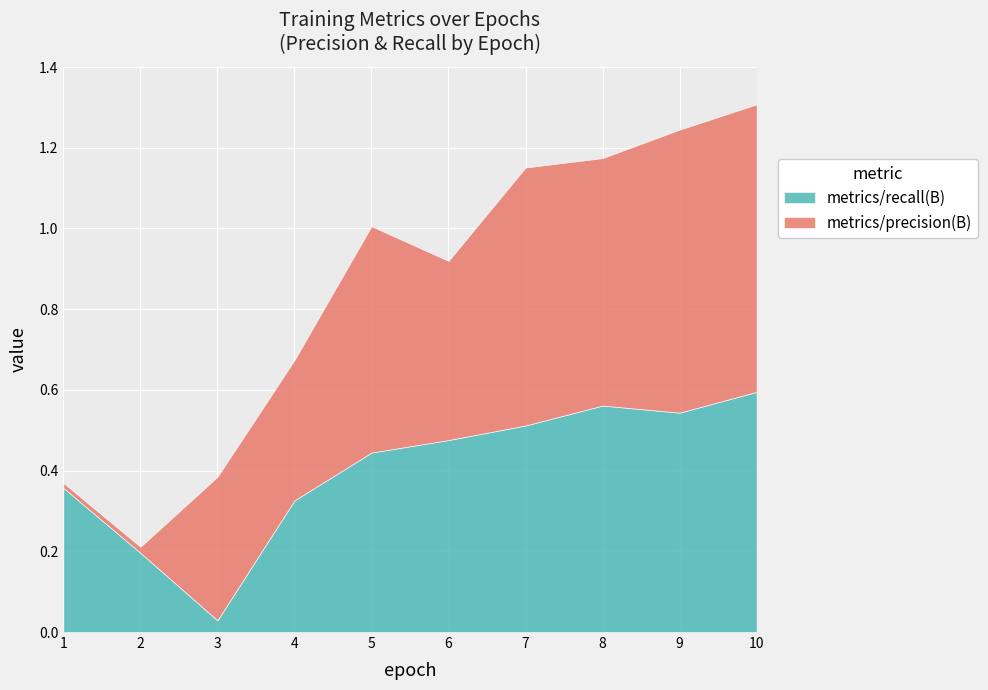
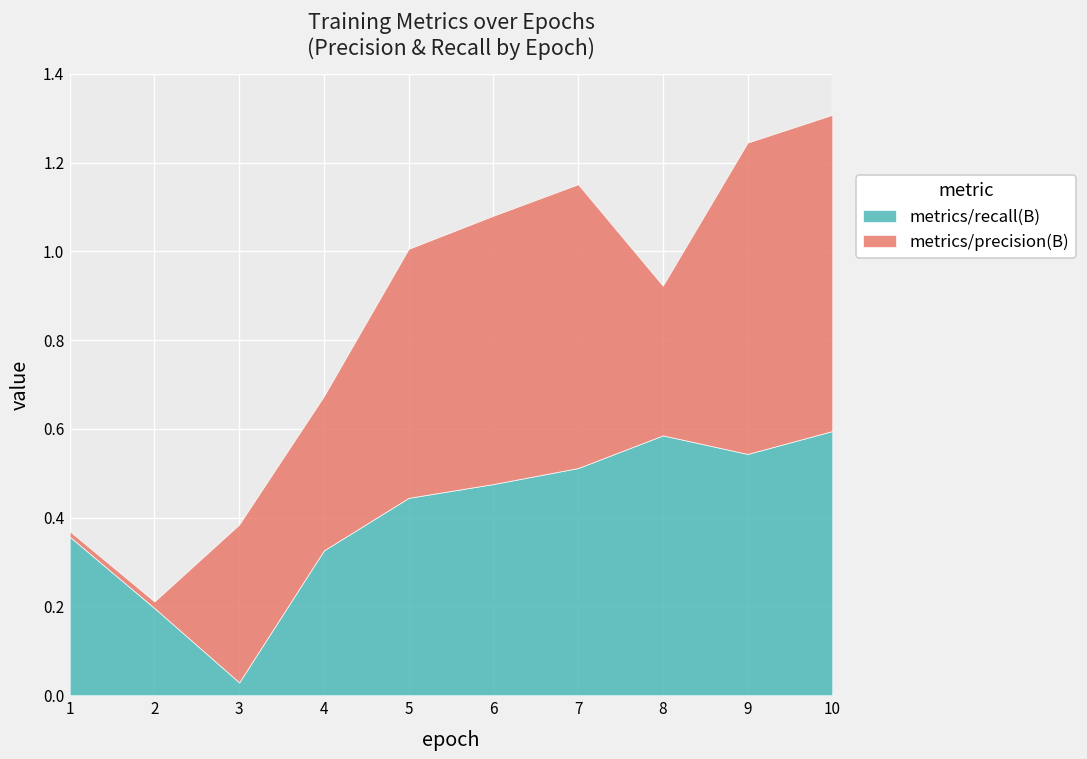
  {
    "metrics/recall(B)": {
      "1": 0.36,
      "2": 0.20,
      "3": 0.03,
      "4": 0.33,
      "5": 0.44,
      "6": 0.48,
      "7": 0.51,
-     "8": 0.56,
+     "8": 0.59,
      "9": 0.54,
      "10": 0.60
    },
    "metrics/precision(B)": {
      "1": 0.01,
      "2": 0.01,
      "3": 0.36,
      "4": 0.35,
      "5": 0.56,
-     "6": 0.44,
+     "6": 0.60,
      "7": 0.64,
-     "8": 0.61,
+     "8": 0.34,
      "9": 0.70,
      "10": 0.71
    }
  }
